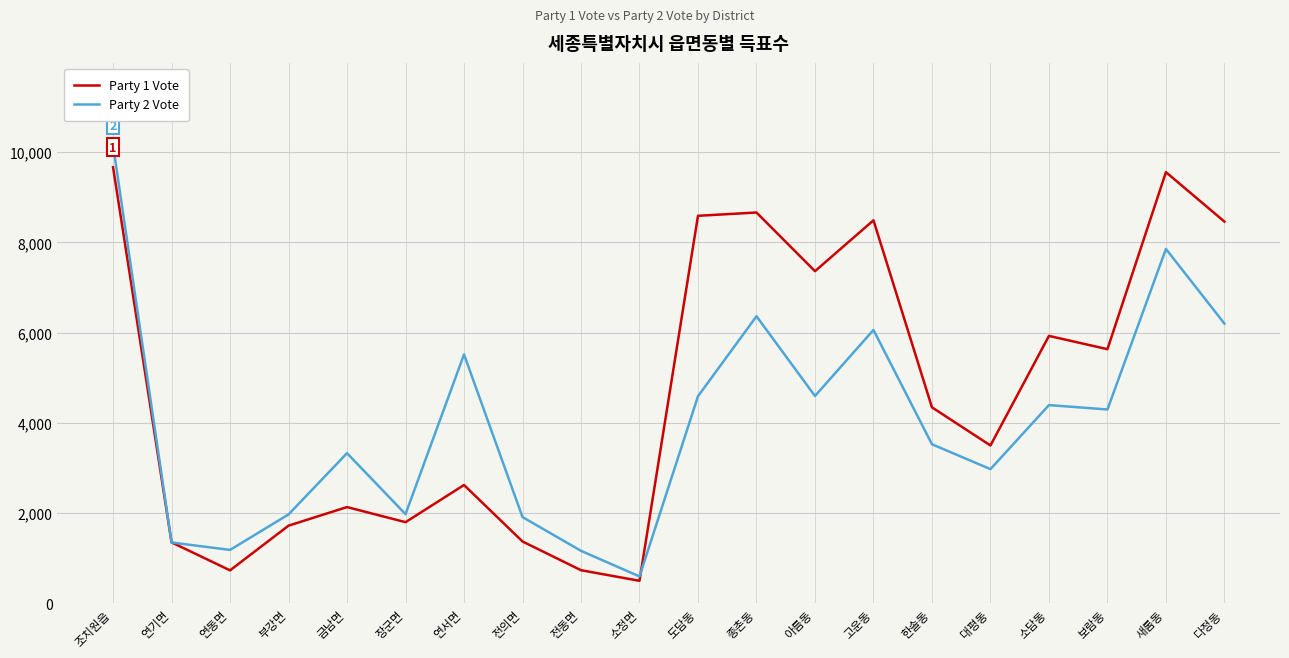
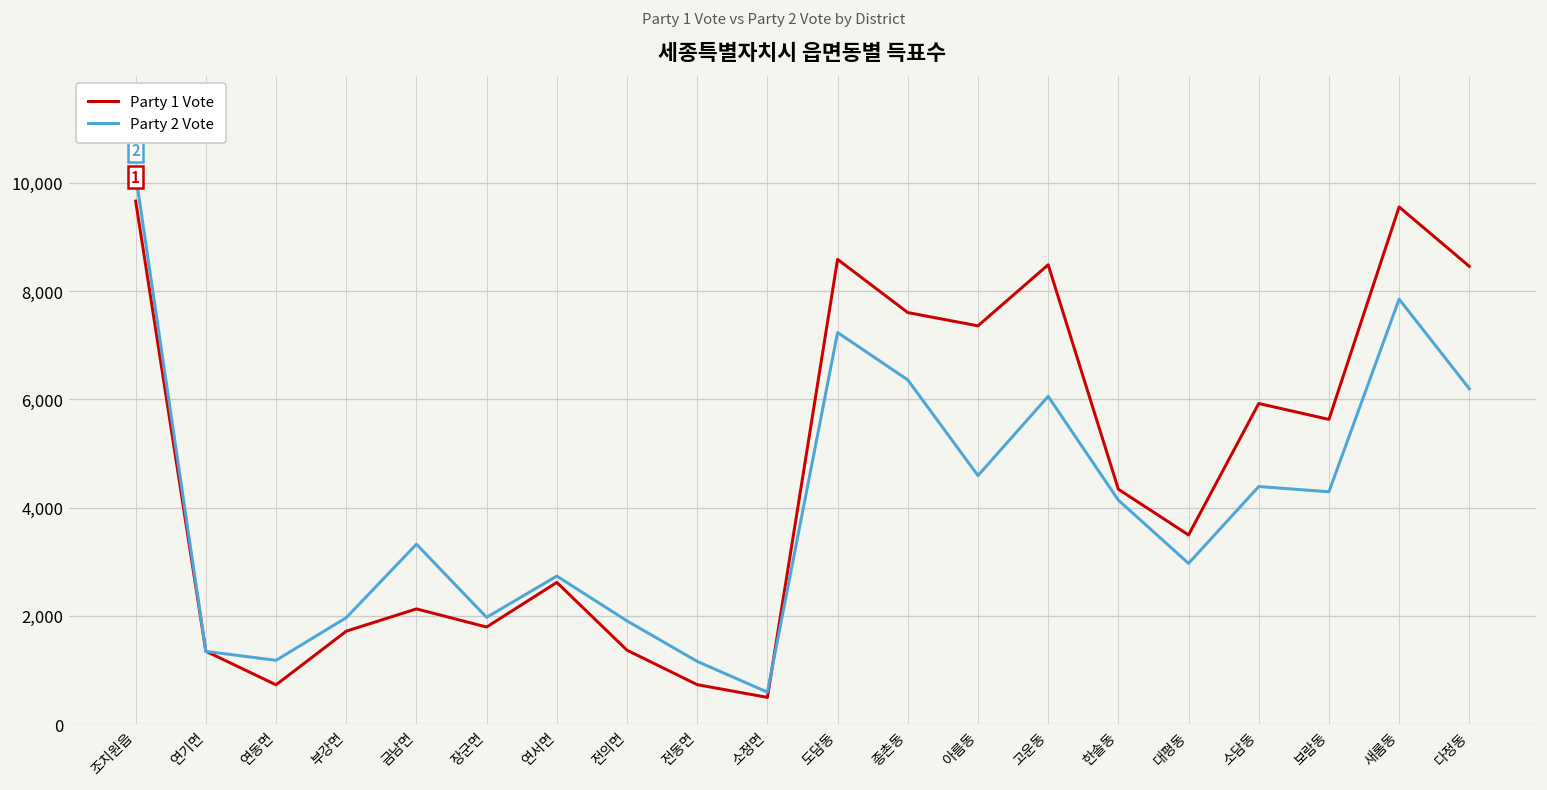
  {
    "Party 1 Vote": {
      "조치원읍": "9,700",
      "연동면": "700",
      "부강면": "1,700",
      "금남면": "2,100",
      "장군면": "1,800",
      "연서면": "2,600",
      "전의면": "1,400",
      "전동면": "700",
      "소정면": "500",
      "도담동": "8,600",
-     "종촌동": "8,700",
+     "종촌동": "7,600",
      "아름동": "7,400",
      "고운동": "8,500",
      "한솔동": "4,300",
      "대평동": "3,500",
      "소담동": "5,900",
      "보람동": "5,600",
      "새롬동": "9,600",
      "다정동": "8,500"
    },
    "Party 2 Vote": {
      "연동면": "1,200",
      "부강면": "2,000",
      "금남면": "3,300",
      "장군면": "2,000",
-     "연서면": "5,500",
+     "연서면": "2,700",
      "전의면": "1,900",
      "전동면": "1,200",
      "소정면": "600",
-     "도담동": "4,600",
+     "도담동": "7,200",
      "종촌동": "6,400",
      "아름동": "4,600",
      "고운동": "6,100",
-     "한솔동": "3,500",
+     "한솔동": "4,100",
      "대평동": "3,000",
      "소담동": "4,400",
      "보람동": "4,300",
      "새롬동": "7,900",
      "다정동": "6,200"
    }
  }
